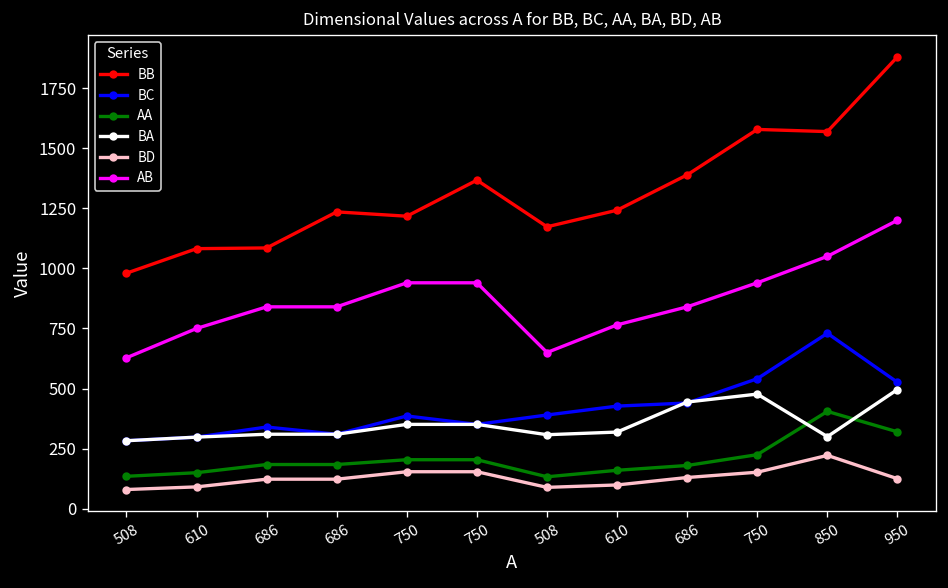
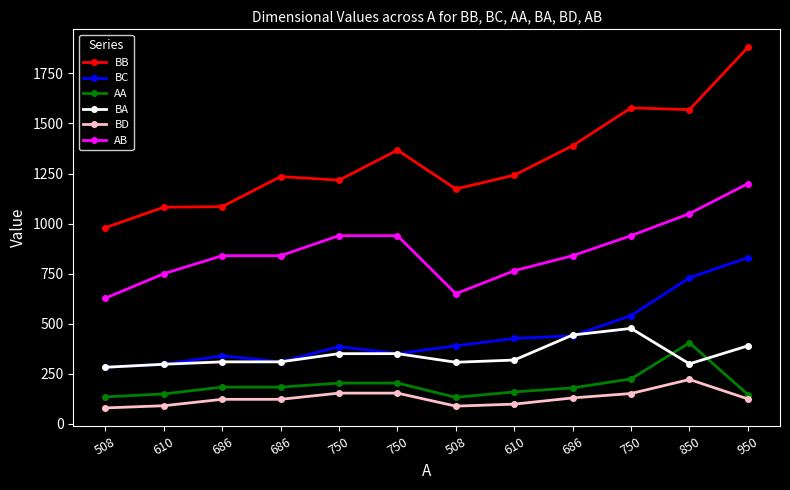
  {
    "BB": {
      "850": 1570,
      "950": 1880
    },
    "BC": {
      "850": 730,
-     "950": 530
+     "950": 830
    },
    "AA": {
      "850": 410,
-     "950": 320
+     "950": 150
    },
    "BA": {
      "850": 300,
-     "950": 500
+     "950": 390
    },
    "BD": {
      "850": 220,
      "950": 130
    },
    "AB": {
      "850": 1050,
      "950": 1200
    }
  }
